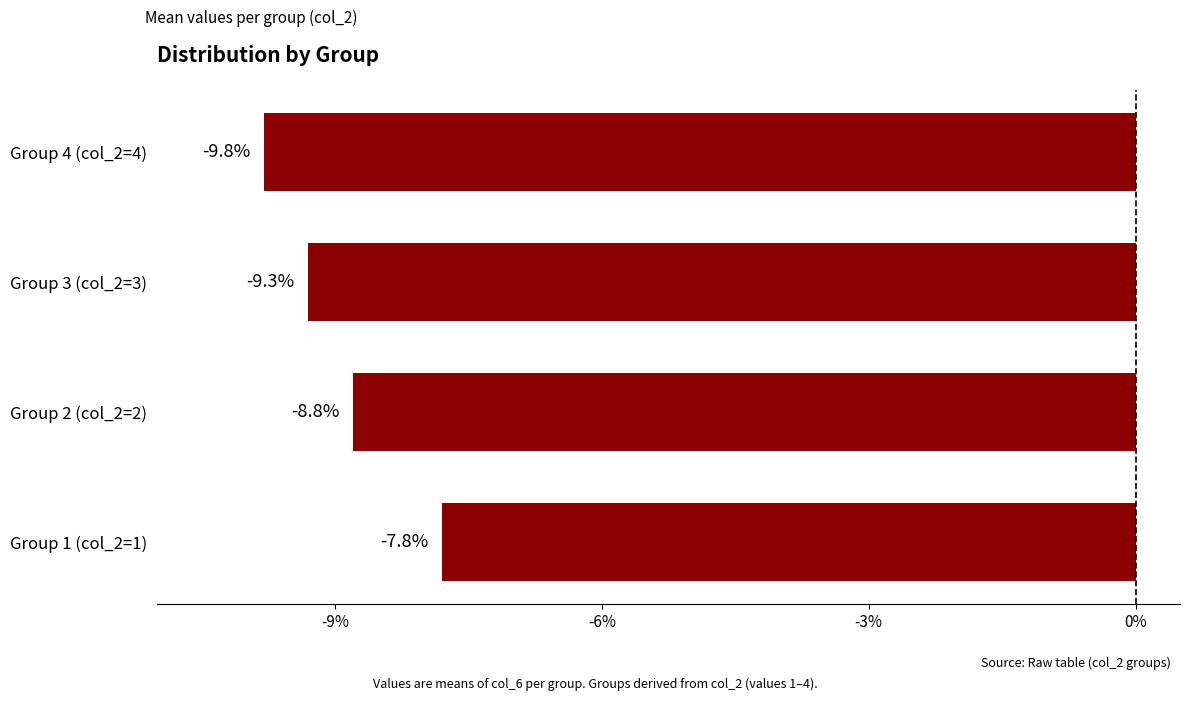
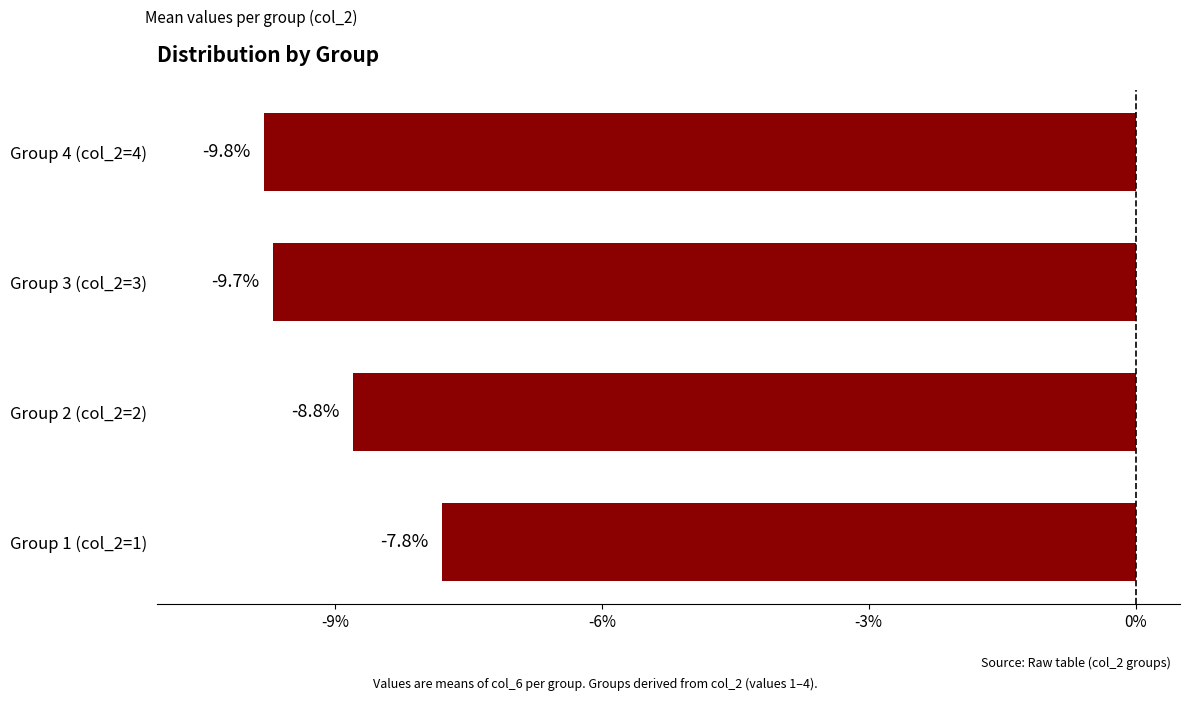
  {
    "Group 4 (col_2=4)": "-9.8%",
-   "Group 3 (col_2=3)": "-9.3%",
+   "Group 3 (col_2=3)": "-9.7%",
    "Group 2 (col_2=2)": "-8.8%",
    "Group 1 (col_2=1)": "-7.8%"
  }
